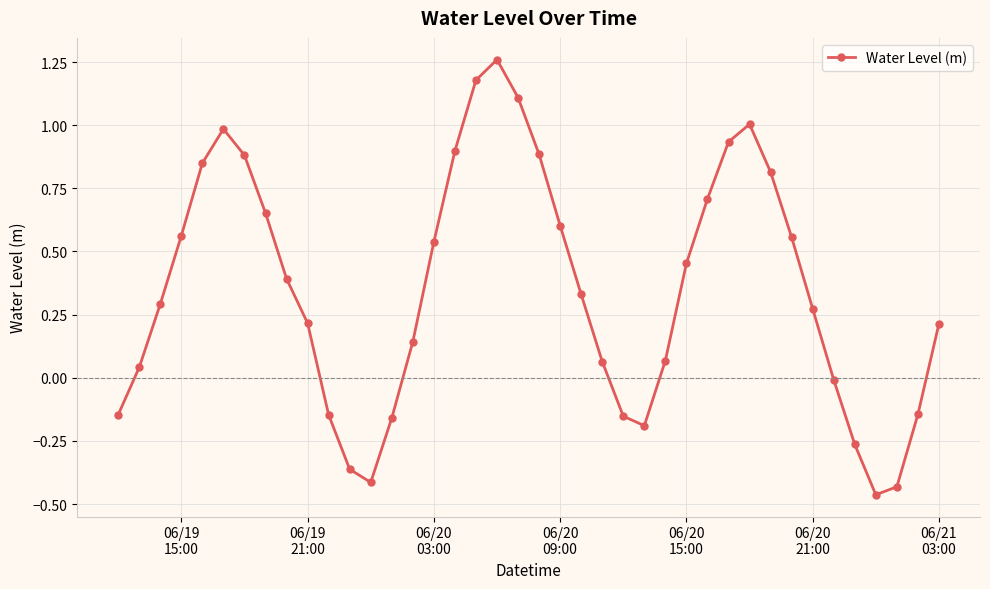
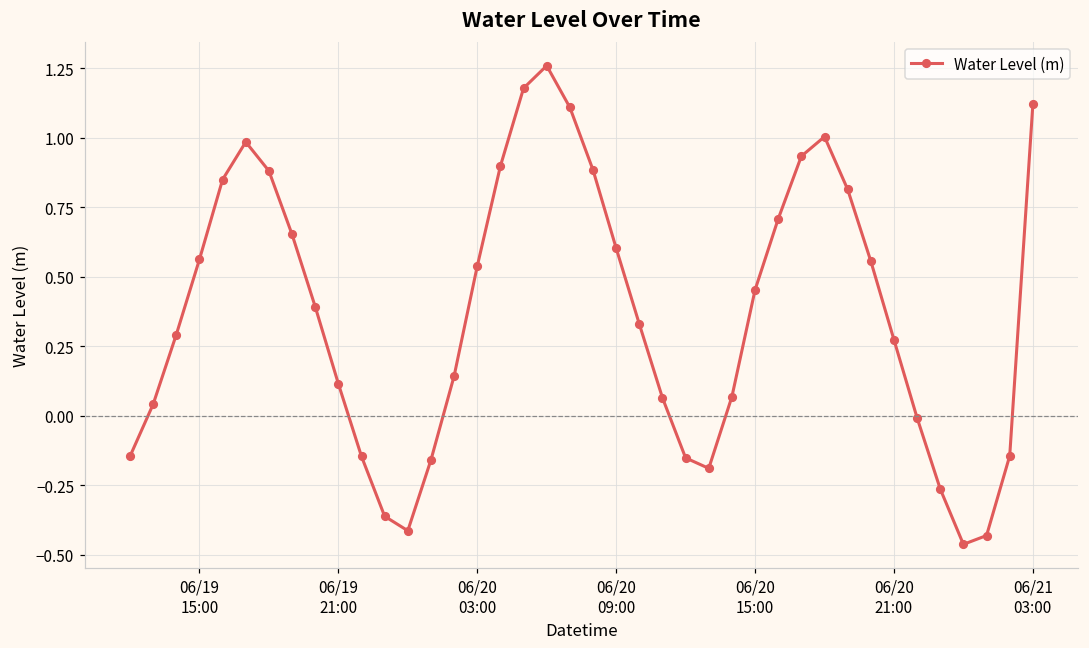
  {
    "06/19 15:00": 0.56,
-   "06/19 21:00": 0.22,
+   "06/19 21:00": 0.11,
    "06/20 03:00": 0.54,
    "06/20 09:00": 0.60,
    "06/20 15:00": 0.45,
    "06/20 21:00": 0.27,
-   "06/21 03:00": 0.21
+   "06/21 03:00": 1.12
  }
